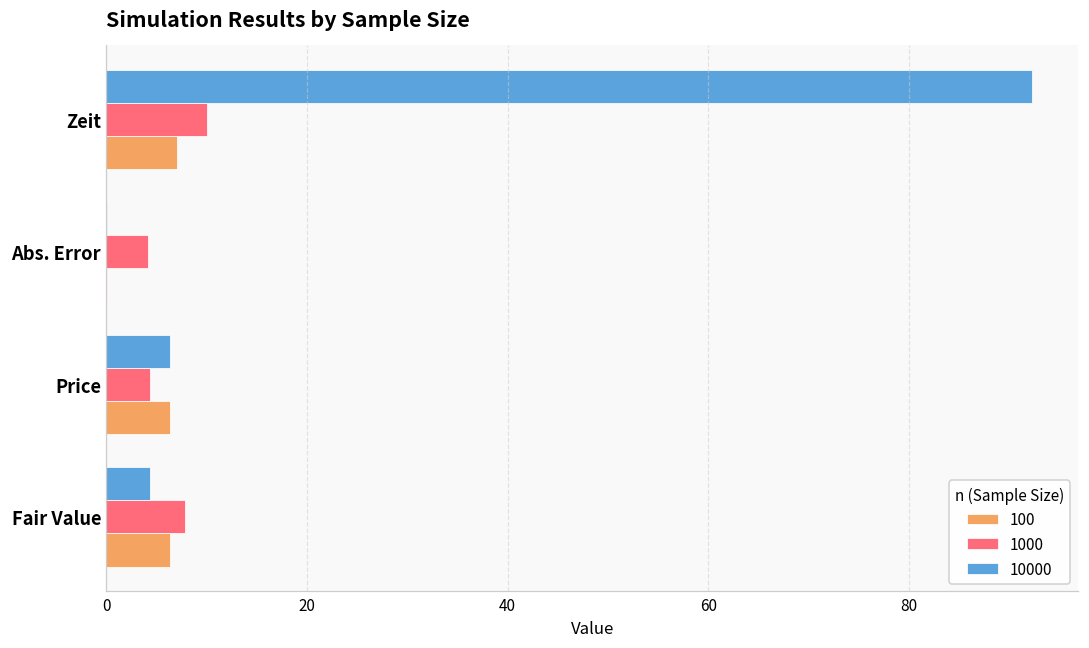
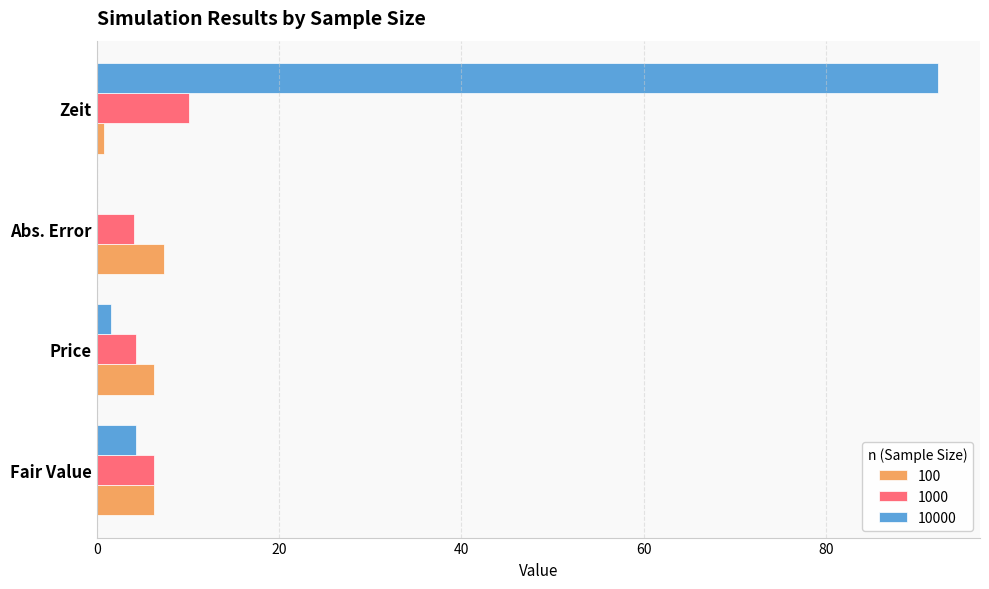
  {
    "100": {
-     "Zeit": 7,
-     "Abs. Error": 0,
+     "Zeit": 1,
+     "Abs. Error": 7,
      "Price": 6,
      "Fair Value": 6
    },
    "1000": {
      "Zeit": 10,
      "Abs. Error": 4,
      "Price": 4,
-     "Fair Value": 8
+     "Fair Value": 6
    },
    "10000": {
      "Zeit": 92,
-     "Price": 6,
+     "Price": 2,
      "Fair Value": 4
    }
  }
